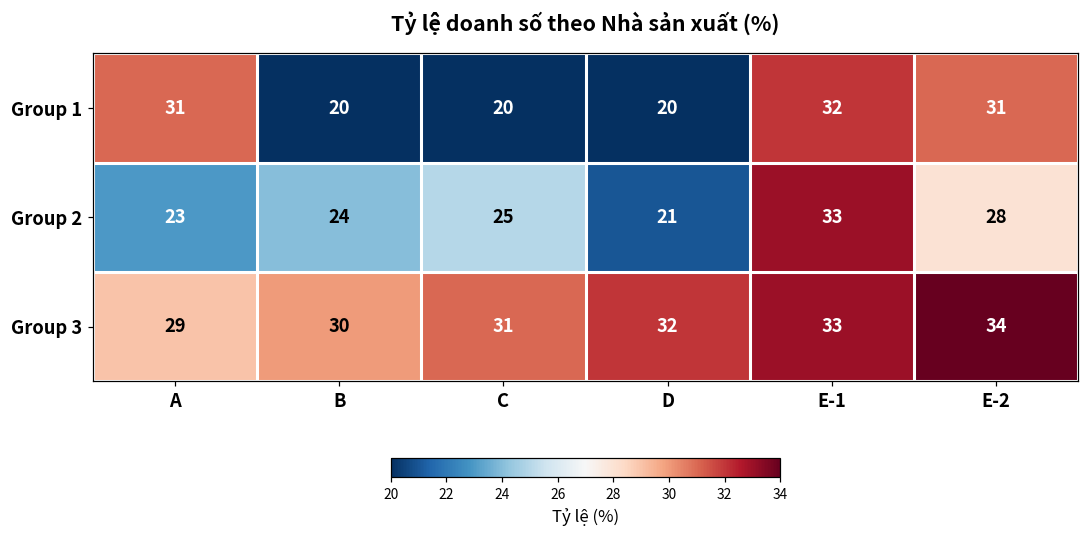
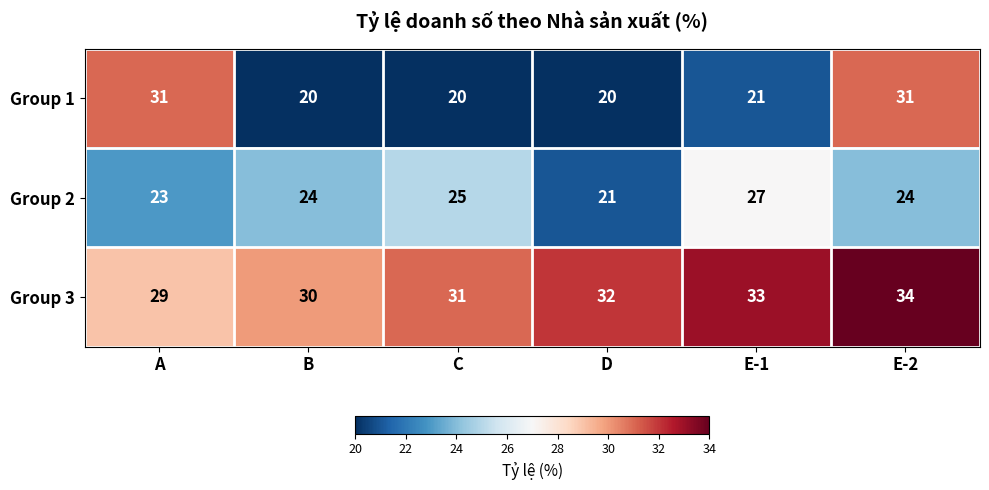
  {
    "Group 1": {
      "A": 31,
      "B": 20,
      "C": 20,
      "D": 20,
-     "E-1": 32,
+     "E-1": 21,
      "E-2": 31
    },
    "Group 2": {
      "A": 23,
      "B": 24,
      "C": 25,
      "D": 21,
-     "E-1": 33,
-     "E-2": 28
+     "E-1": 27,
+     "E-2": 24
    },
    "Group 3": {
      "A": 29,
      "B": 30,
      "C": 31,
      "D": 32,
      "E-1": 33,
      "E-2": 34
    }
  }
